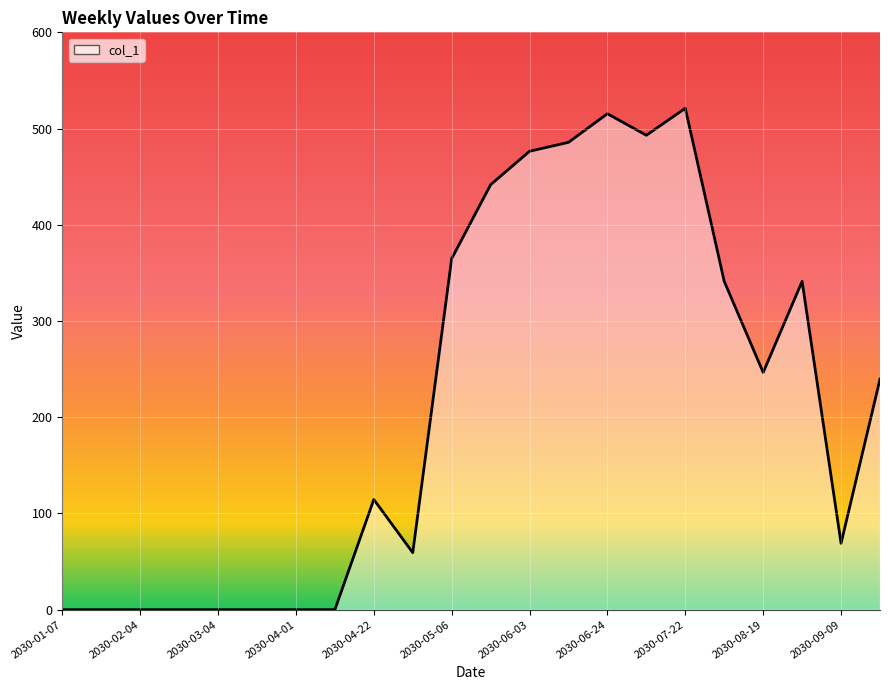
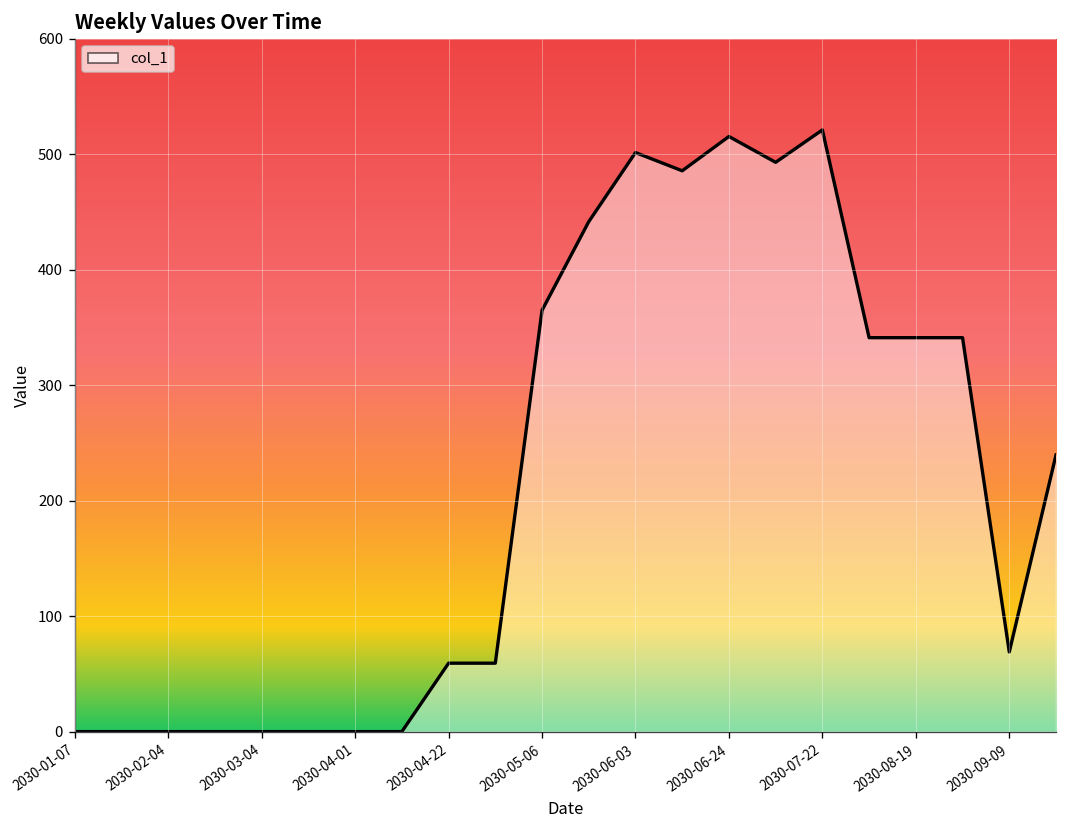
  {
    "2030-01-07": 0,
    "2030-02-04": 0,
    "2030-03-04": 0,
    "2030-04-01": 0,
-   "2030-04-22": 110,
+   "2030-04-22": 60,
    "2030-05-06": 360,
-   "2030-06-03": 480,
+   "2030-06-03": 500,
    "2030-06-24": 520,
    "2030-07-22": 520,
-   "2030-08-19": 250,
+   "2030-08-19": 340,
    "2030-09-09": 70
  }
